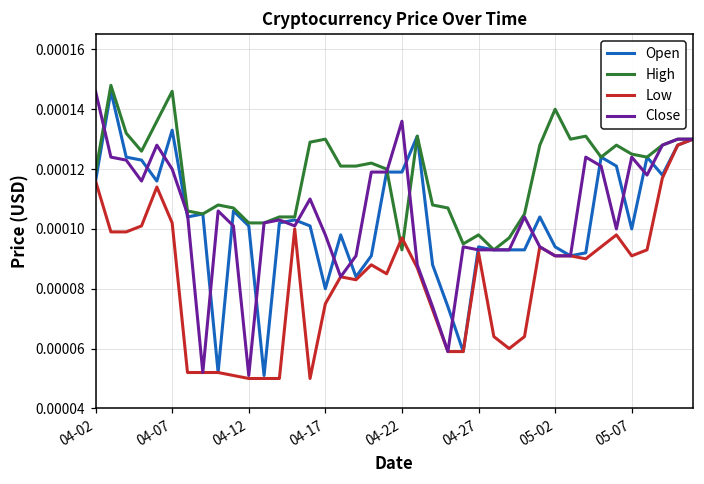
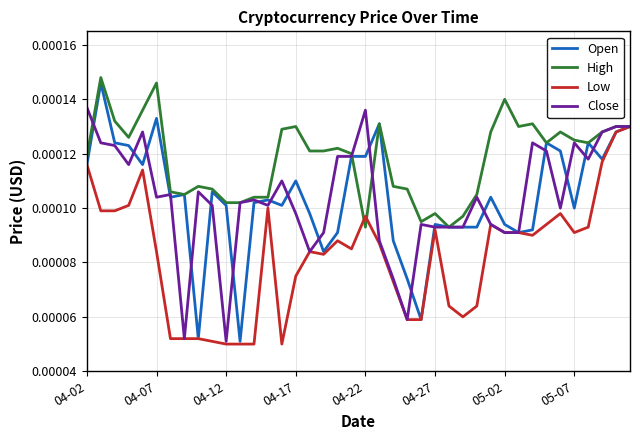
  {
    "Open": {
      "04-07": 0.000133,
      "04-12": 0.000101,
-     "04-17": 0.00008,
+     "04-17": 0.00011,
      "04-22": 0.000119,
      "04-27": 0.000094,
      "05-02": 0.000094,
      "05-07": 0.00010
    },
    "High": {
      "04-02": 0.000119,
      "04-07": 0.000146,
      "04-12": 0.000102,
      "04-17": 0.000130,
      "04-22": 0.000093,
      "04-27": 0.000098,
      "05-02": 0.000140,
      "05-07": 0.000125
    },
    "Low": {
-     "04-07": 0.000102,
+     "04-07": 0.000084,
      "04-12": 0.000050,
      "04-17": 0.000075,
      "04-22": 0.000097,
      "04-27": 0.000092,
      "05-07": 0.000091
    },
    "Close": {
-     "04-02": 0.000146,
-     "04-07": 0.000120,
+     "04-02": 0.000137,
+     "04-07": 0.000104,
      "04-12": 0.000051,
      "04-17": 0.000098,
      "04-22": 0.000136,
      "04-27": 0.000093,
      "05-07": 0.000124
    }
  }
